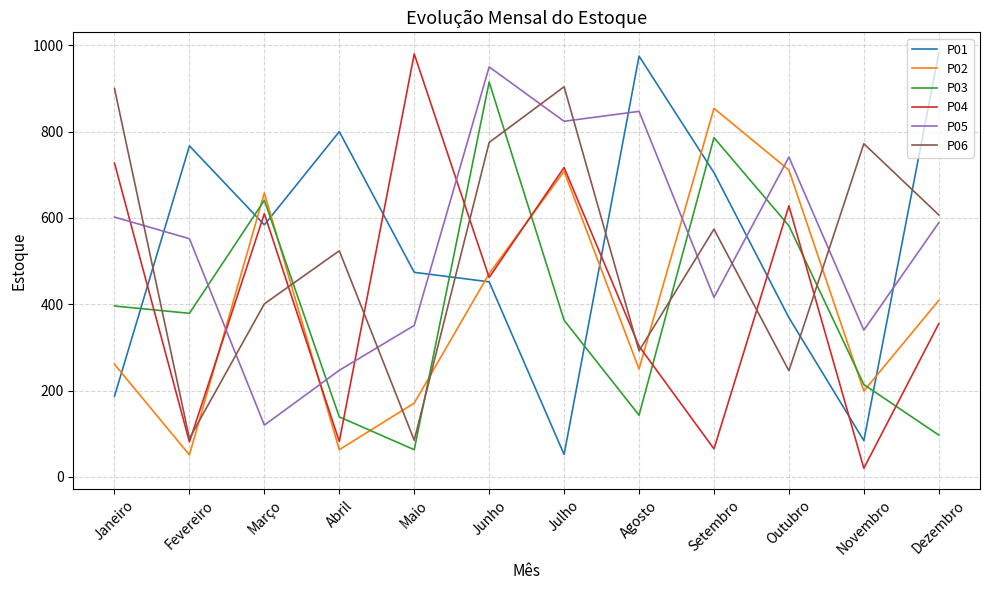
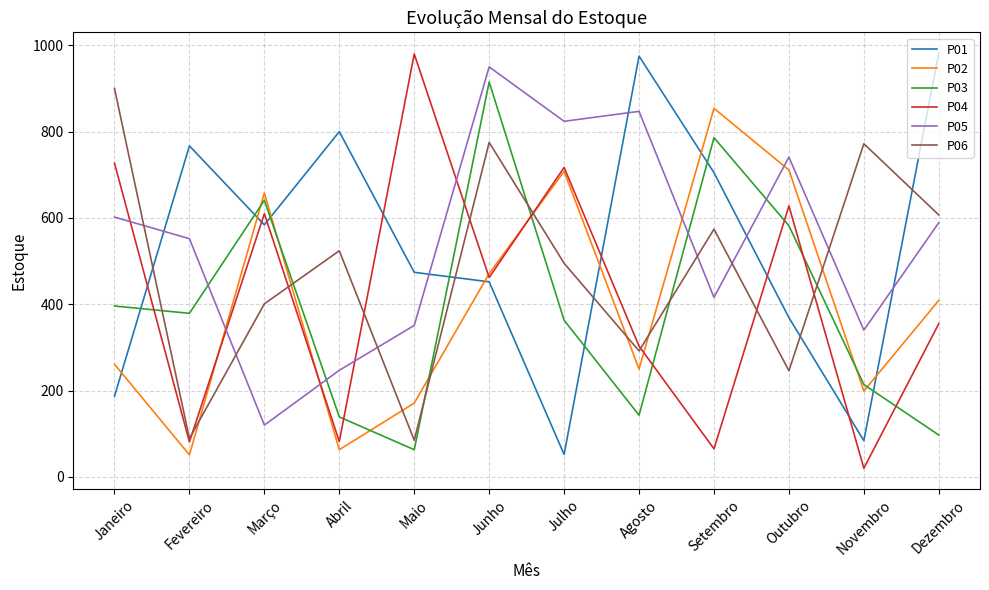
  {
    "P01": {
      "Janeiro": 190,
      "Fevereiro": 770,
      "Março": 580,
      "Abril": 800,
      "Maio": 470,
      "Junho": 450,
      "Julho": 50,
      "Agosto": 980,
      "Setembro": 710,
      "Outubro": 370,
      "Novembro": 80
    },
    "P02": {
      "Janeiro": 260,
      "Fevereiro": 50,
      "Março": 660,
      "Abril": 60,
      "Maio": 170,
      "Junho": 470,
      "Julho": 710,
      "Agosto": 250,
      "Setembro": 850,
      "Outubro": 710,
      "Novembro": 200,
      "Dezembro": 410
    },
    "P03": {
      "Janeiro": 400,
      "Fevereiro": 380,
      "Março": 640,
      "Abril": 140,
      "Maio": 60,
      "Junho": 920,
      "Julho": 360,
      "Agosto": 140,
      "Setembro": 790,
      "Outubro": 580,
      "Novembro": 210,
      "Dezembro": 100
    },
    "P04": {
      "Janeiro": 730,
      "Fevereiro": 80,
      "Março": 610,
      "Abril": 80,
      "Maio": 980,
      "Junho": 460,
      "Julho": 720,
      "Agosto": 300,
      "Setembro": 70,
      "Outubro": 630,
      "Novembro": 20,
      "Dezembro": 360
    },
    "P05": {
      "Janeiro": 600,
      "Fevereiro": 550,
      "Março": 120,
      "Abril": 250,
      "Maio": 350,
      "Junho": 950,
      "Julho": 820,
      "Agosto": 850,
      "Setembro": 420,
      "Outubro": 740,
      "Novembro": 340,
      "Dezembro": 590
    },
    "P06": {
      "Janeiro": 900,
      "Fevereiro": 90,
      "Março": 400,
      "Abril": 520,
      "Maio": 90,
      "Junho": 780,
-     "Julho": 900,
+     "Julho": 500,
      "Agosto": 290,
      "Setembro": 570,
      "Outubro": 250,
      "Novembro": 770,
      "Dezembro": 610
    }
  }
